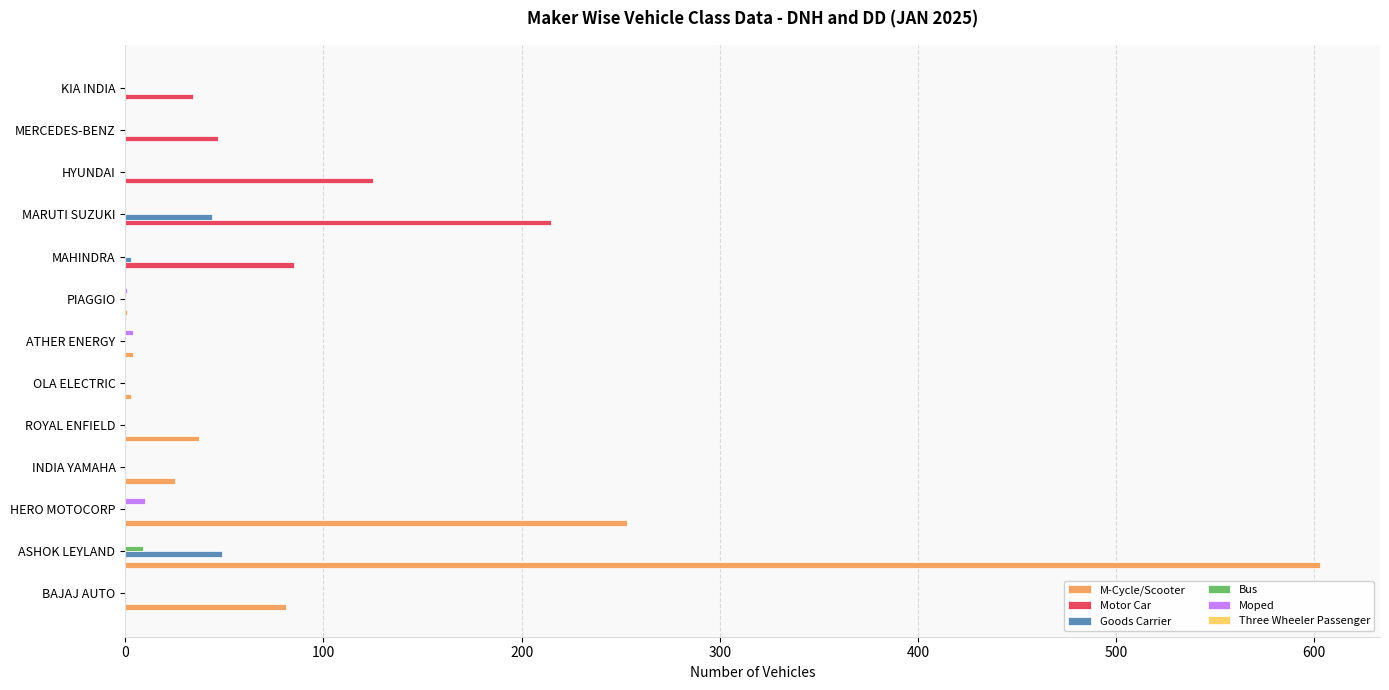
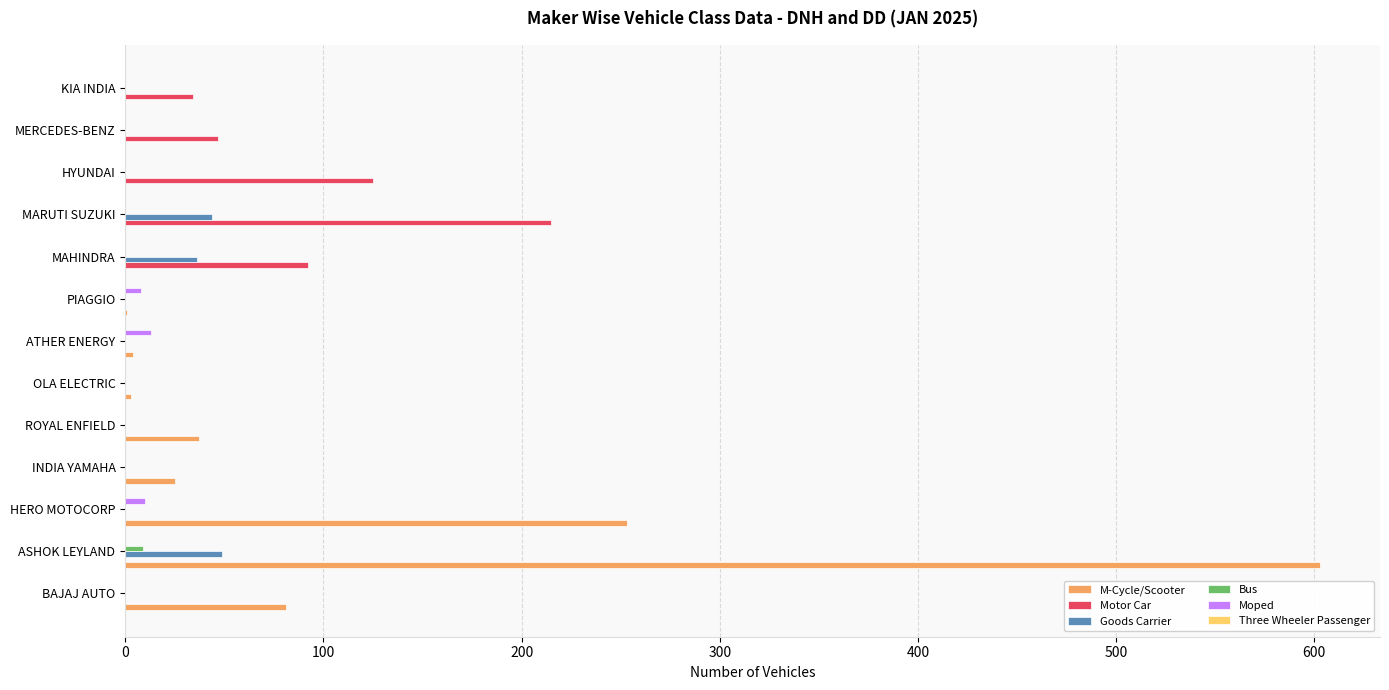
  {
    "Motor Car": {
      "KIA INDIA": 34,
      "MERCEDES-BENZ": 47,
      "HYUNDAI": 125,
      "MARUTI SUZUKI": 215,
-     "MAHINDRA": 85,
+     "MAHINDRA": 92,
      "PIAGGIO": 0,
      "ATHER ENERGY": 0,
      "OLA ELECTRIC": 0,
      "ROYAL ENFIELD": 0,
      "INDIA YAMAHA": 0,
      "HERO MOTOCORP": 0,
      "ASHOK LEYLAND": 0,
      "BAJAJ AUTO": 0
    },
    "Goods Carrier": {
      "KIA INDIA": 0,
      "MERCEDES-BENZ": 0,
      "HYUNDAI": 0,
      "MARUTI SUZUKI": 44,
-     "MAHINDRA": 3,
+     "MAHINDRA": 36,
      "PIAGGIO": 0,
      "ATHER ENERGY": 0,
      "OLA ELECTRIC": 0,
      "ROYAL ENFIELD": 0,
      "INDIA YAMAHA": 0,
      "HERO MOTOCORP": 0,
      "ASHOK LEYLAND": 49,
      "BAJAJ AUTO": 0
    },
    "Bus": {
      "KIA INDIA": 0,
      "MERCEDES-BENZ": 0,
      "HYUNDAI": 0,
      "MARUTI SUZUKI": 0,
      "MAHINDRA": 0,
      "PIAGGIO": 0,
      "ATHER ENERGY": 0,
      "OLA ELECTRIC": 0,
      "ROYAL ENFIELD": 0,
      "INDIA YAMAHA": 0,
      "HERO MOTOCORP": 0,
      "ASHOK LEYLAND": 9,
      "BAJAJ AUTO": 0
    },
    "Moped": {
      "KIA INDIA": 0,
      "MERCEDES-BENZ": 0,
      "HYUNDAI": 0,
      "MARUTI SUZUKI": 0,
      "MAHINDRA": 0,
-     "PIAGGIO": 1,
-     "ATHER ENERGY": 4,
+     "PIAGGIO": 8,
+     "ATHER ENERGY": 13,
      "OLA ELECTRIC": 0,
      "ROYAL ENFIELD": 0,
      "INDIA YAMAHA": 0,
      "HERO MOTOCORP": 10,
      "ASHOK LEYLAND": 0,
      "BAJAJ AUTO": 0
    }
  }
